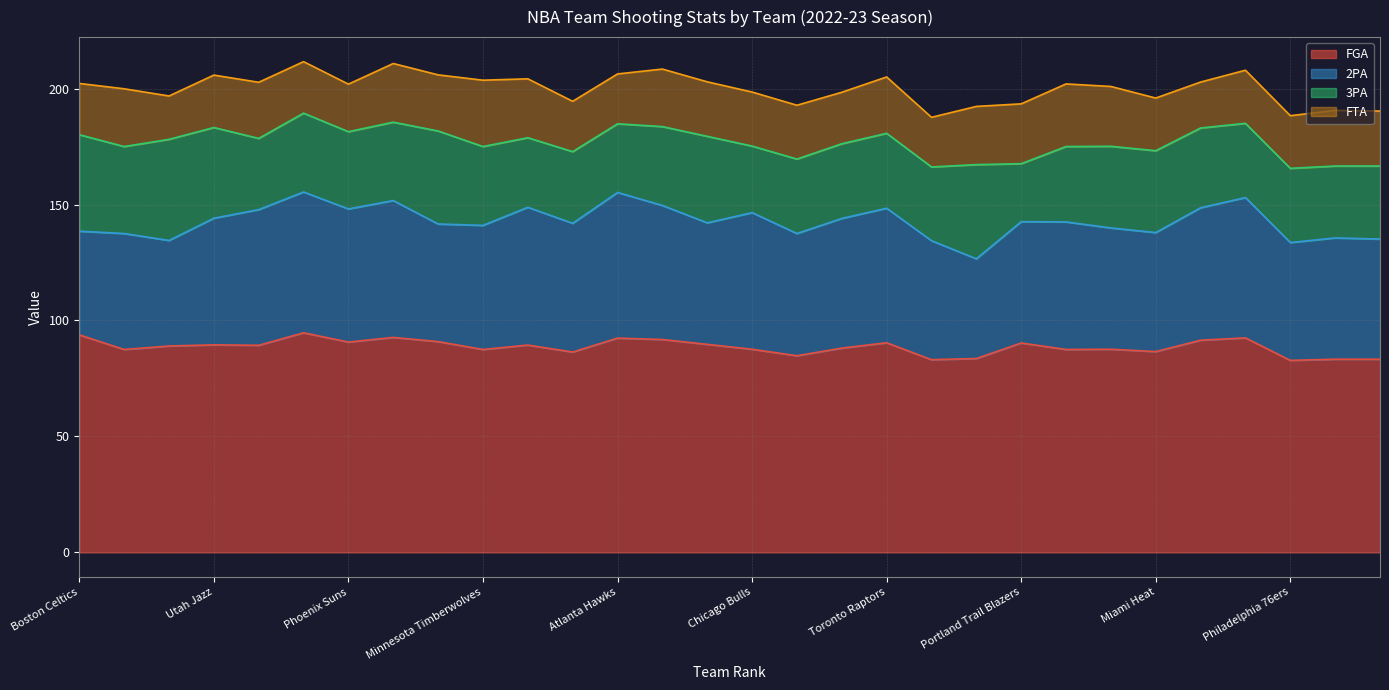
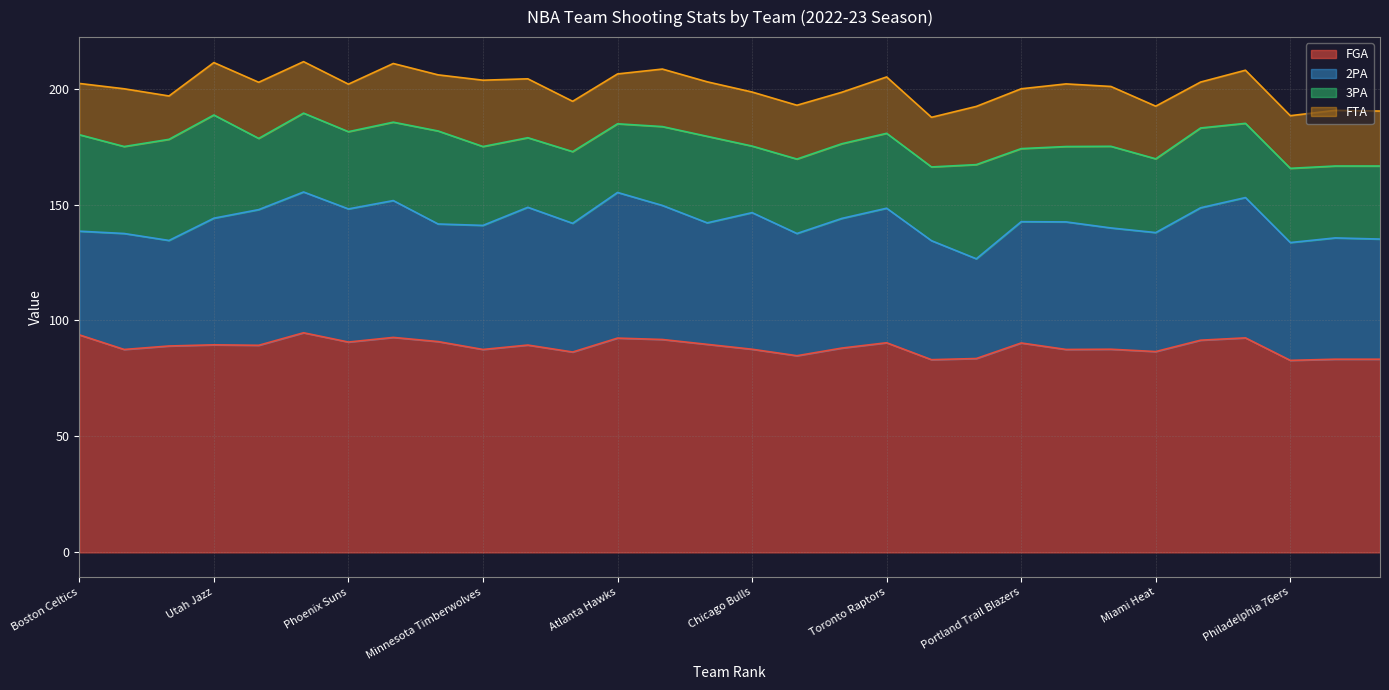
  {
    "FGA": {
      "Boston Celtics": 94,
      "Utah Jazz": 90,
      "Phoenix Suns": 91,
      "Minnesota Timberwolves": 88,
      "Atlanta Hawks": 92,
      "Chicago Bulls": 88,
      "Toronto Raptors": 90,
      "Portland Trail Blazers": 90,
      "Miami Heat": 87,
      "Philadelphia 76ers": 83
    },
    "2PA": {
      "Boston Celtics": 45,
      "Utah Jazz": 55,
      "Phoenix Suns": 57,
      "Minnesota Timberwolves": 54,
      "Atlanta Hawks": 63,
      "Chicago Bulls": 59,
      "Toronto Raptors": 58,
      "Portland Trail Blazers": 52,
      "Miami Heat": 51,
      "Philadelphia 76ers": 51
    },
    "3PA": {
      "Boston Celtics": 42,
-     "Utah Jazz": 39,
+     "Utah Jazz": 45,
      "Phoenix Suns": 33,
      "Minnesota Timberwolves": 34,
      "Atlanta Hawks": 30,
      "Chicago Bulls": 29,
      "Toronto Raptors": 32,
-     "Portland Trail Blazers": 25,
-     "Miami Heat": 35,
+     "Portland Trail Blazers": 32,
+     "Miami Heat": 32,
      "Philadelphia 76ers": 32
    },
    "FTA": {
      "Boston Celtics": 22,
      "Utah Jazz": 23,
      "Phoenix Suns": 21,
      "Minnesota Timberwolves": 29,
      "Atlanta Hawks": 22,
      "Chicago Bulls": 23,
      "Toronto Raptors": 24,
      "Portland Trail Blazers": 26,
      "Miami Heat": 23,
      "Philadelphia 76ers": 23
    }
  }
